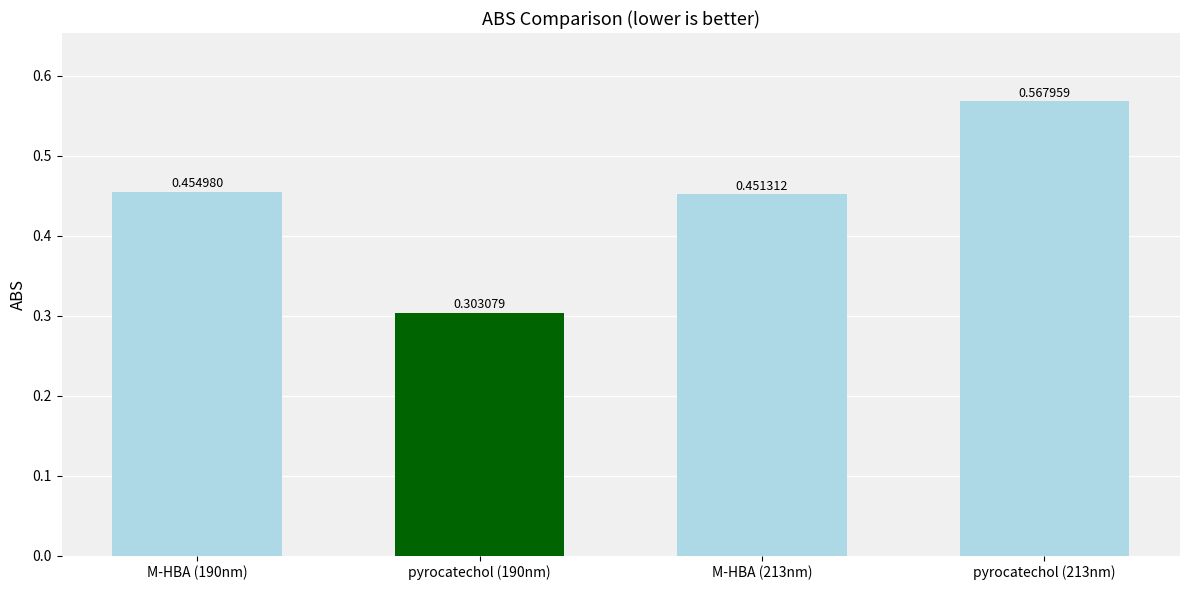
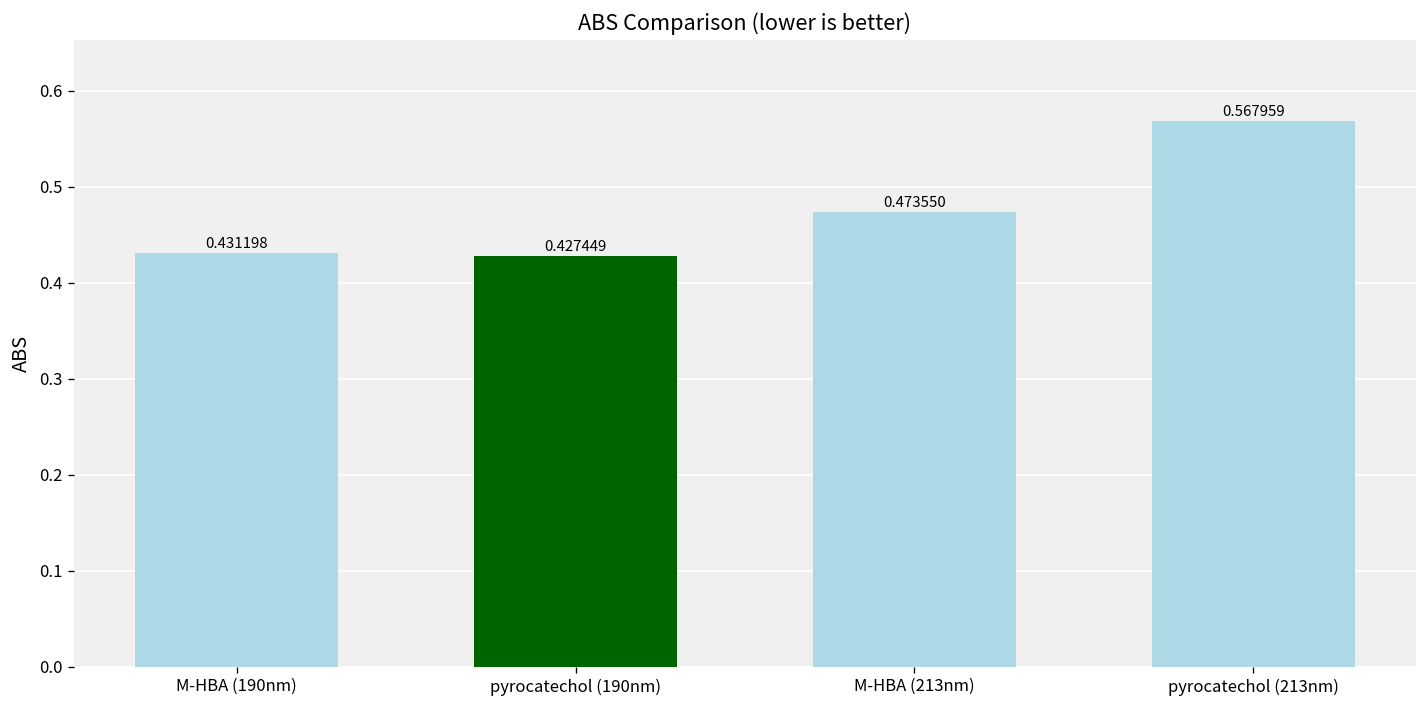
  {
-   "M-HBA (190nm)": 0.454980,
-   "pyrocatechol (190nm)": 0.303079,
-   "M-HBA (213nm)": 0.451312,
+   "M-HBA (190nm)": 0.431198,
+   "pyrocatechol (190nm)": 0.427449,
+   "M-HBA (213nm)": 0.473550,
    "pyrocatechol (213nm)": 0.567959
  }
